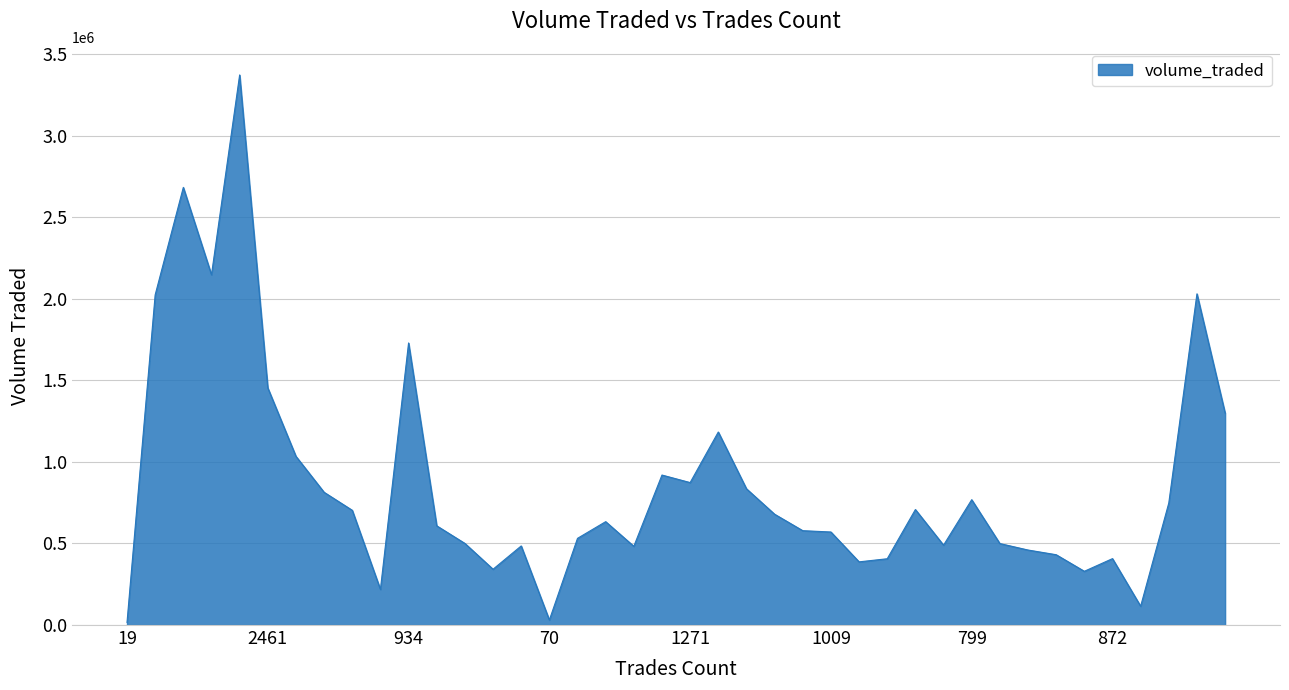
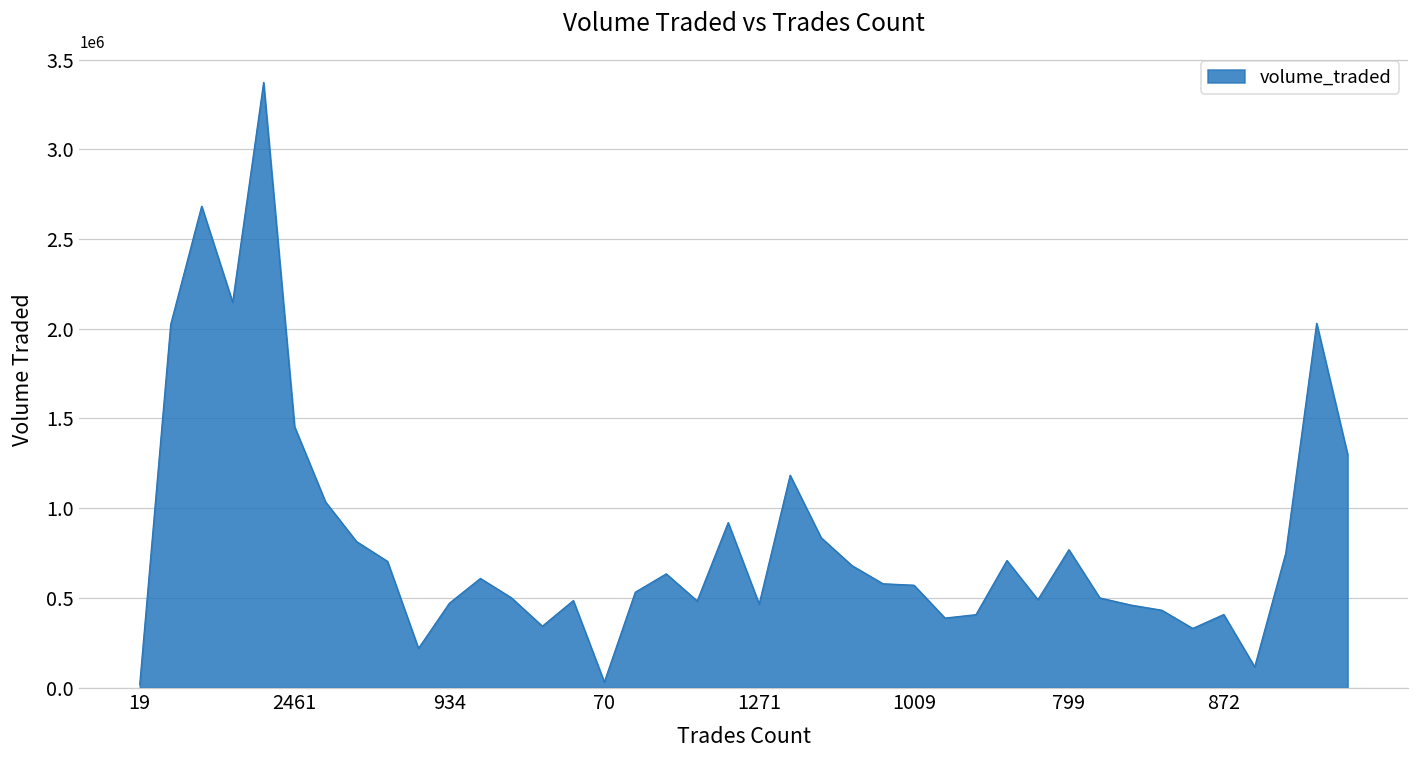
  {
    "2461": 1450000,
-   "934": 1730000,
+   "934": 470000,
    "70": 30000,
-   "1271": 870000,
+   "1271": 470000,
    "1009": 570000,
    "799": 770000,
    "872": 410000
  }
